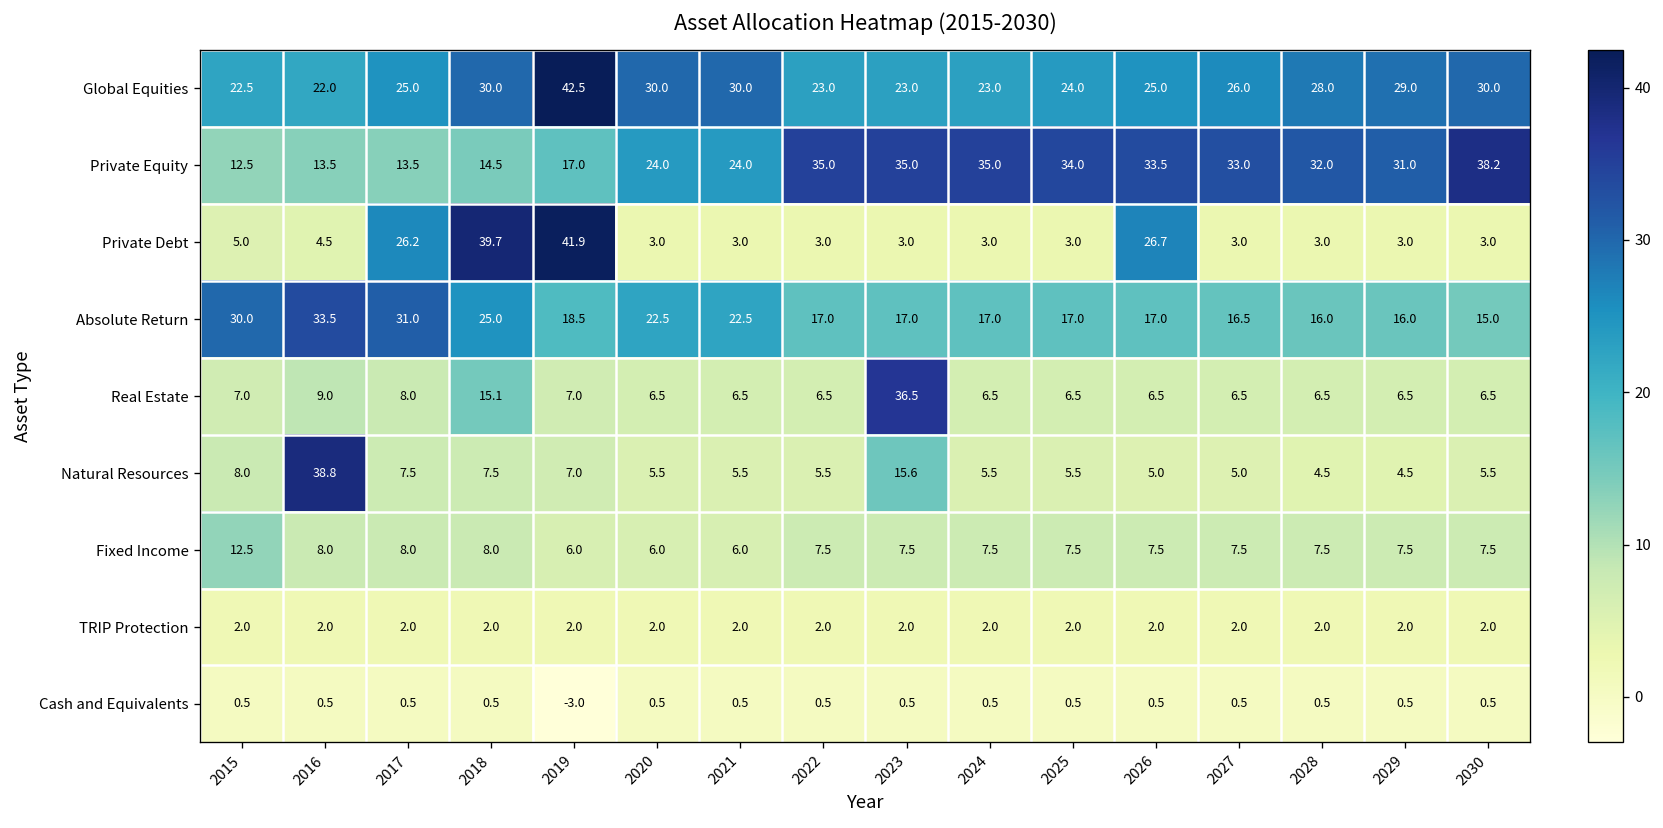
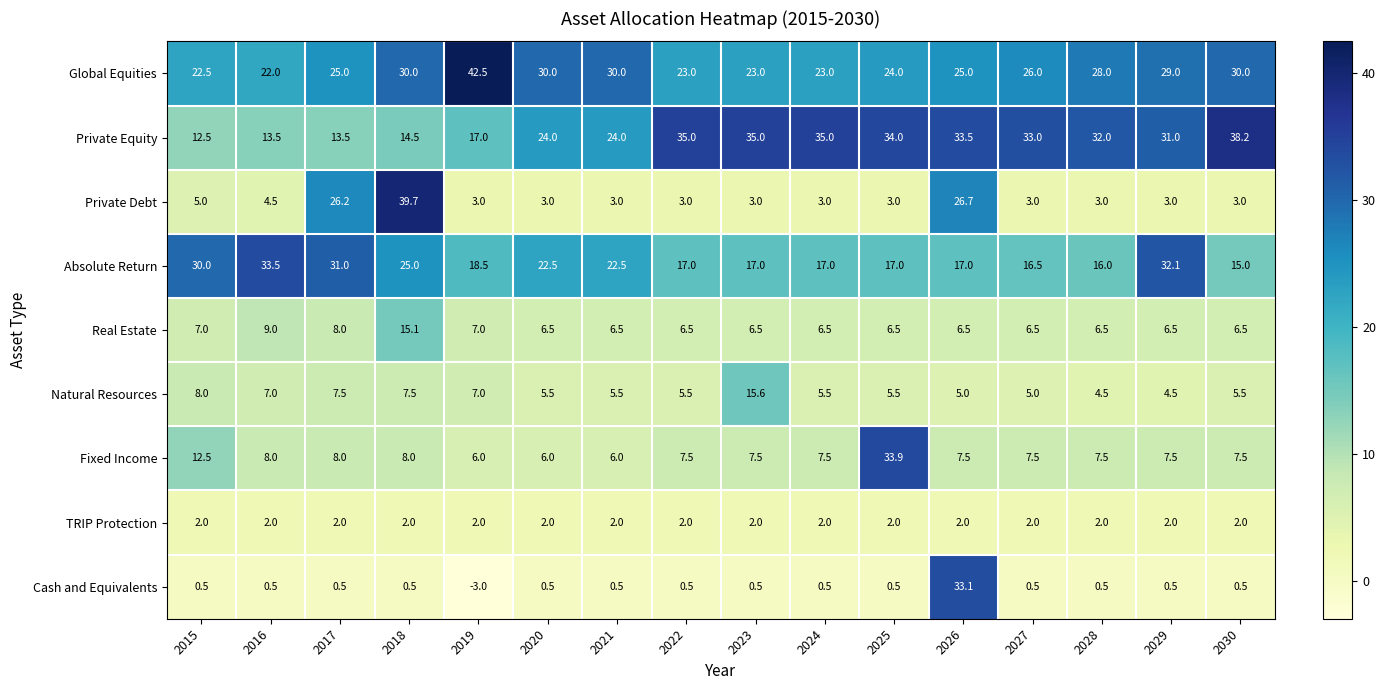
  {
    "Global Equities": {
      "2015": 22.5,
      "2016": 22.0,
      "2017": 25.0,
      "2018": 30.0,
      "2019": 42.5,
      "2020": 30.0,
      "2021": 30.0,
      "2022": 23.0,
      "2023": 23.0,
      "2024": 23.0,
      "2025": 24.0,
      "2026": 25.0,
      "2027": 26.0,
      "2028": 28.0,
      "2029": 29.0,
      "2030": 30.0
    },
    "Private Equity": {
      "2015": 12.5,
      "2016": 13.5,
      "2017": 13.5,
      "2018": 14.5,
      "2019": 17.0,
      "2020": 24.0,
      "2021": 24.0,
      "2022": 35.0,
      "2023": 35.0,
      "2024": 35.0,
      "2025": 34.0,
      "2026": 33.5,
      "2027": 33.0,
      "2028": 32.0,
      "2029": 31.0,
      "2030": 38.2
    },
    "Private Debt": {
      "2015": 5.0,
      "2016": 4.5,
      "2017": 26.2,
      "2018": 39.7,
-     "2019": 41.9,
+     "2019": 3.0,
      "2020": 3.0,
      "2021": 3.0,
      "2022": 3.0,
      "2023": 3.0,
      "2024": 3.0,
      "2025": 3.0,
      "2026": 26.7,
      "2027": 3.0,
      "2028": 3.0,
      "2029": 3.0,
      "2030": 3.0
    },
    "Absolute Return": {
      "2015": 30.0,
      "2016": 33.5,
      "2017": 31.0,
      "2018": 25.0,
      "2019": 18.5,
      "2020": 22.5,
      "2021": 22.5,
      "2022": 17.0,
      "2023": 17.0,
      "2024": 17.0,
      "2025": 17.0,
      "2026": 17.0,
      "2027": 16.5,
      "2028": 16.0,
-     "2029": 16.0,
+     "2029": 32.1,
      "2030": 15.0
    },
    "Real Estate": {
      "2015": 7.0,
      "2016": 9.0,
      "2017": 8.0,
      "2018": 15.1,
      "2019": 7.0,
      "2020": 6.5,
      "2021": 6.5,
      "2022": 6.5,
-     "2023": 36.5,
+     "2023": 6.5,
      "2024": 6.5,
      "2025": 6.5,
      "2026": 6.5,
      "2027": 6.5,
      "2028": 6.5,
      "2029": 6.5,
      "2030": 6.5
    },
    "Natural Resources": {
      "2015": 8.0,
-     "2016": 38.8,
+     "2016": 7.0,
      "2017": 7.5,
      "2018": 7.5,
      "2019": 7.0,
      "2020": 5.5,
      "2021": 5.5,
      "2022": 5.5,
      "2023": 15.6,
      "2024": 5.5,
      "2025": 5.5,
      "2026": 5.0,
      "2027": 5.0,
      "2028": 4.5,
      "2029": 4.5,
      "2030": 5.5
    },
    "Fixed Income": {
      "2015": 12.5,
      "2016": 8.0,
      "2017": 8.0,
      "2018": 8.0,
      "2019": 6.0,
      "2020": 6.0,
      "2021": 6.0,
      "2022": 7.5,
      "2023": 7.5,
      "2024": 7.5,
-     "2025": 7.5,
+     "2025": 33.9,
      "2026": 7.5,
      "2027": 7.5,
      "2028": 7.5,
      "2029": 7.5,
      "2030": 7.5
    },
    "TRIP Protection": {
      "2015": 2.0,
      "2016": 2.0,
      "2017": 2.0,
      "2018": 2.0,
      "2019": 2.0,
      "2020": 2.0,
      "2021": 2.0,
      "2022": 2.0,
      "2023": 2.0,
      "2024": 2.0,
      "2025": 2.0,
      "2026": 2.0,
      "2027": 2.0,
      "2028": 2.0,
      "2029": 2.0,
      "2030": 2.0
    },
    "Cash and Equivalents": {
      "2015": 0.5,
      "2016": 0.5,
      "2017": 0.5,
      "2018": 0.5,
      "2019": -3.0,
      "2020": 0.5,
      "2021": 0.5,
      "2022": 0.5,
      "2023": 0.5,
      "2024": 0.5,
      "2025": 0.5,
-     "2026": 0.5,
+     "2026": 33.1,
      "2027": 0.5,
      "2028": 0.5,
      "2029": 0.5,
      "2030": 0.5
    }
  }
